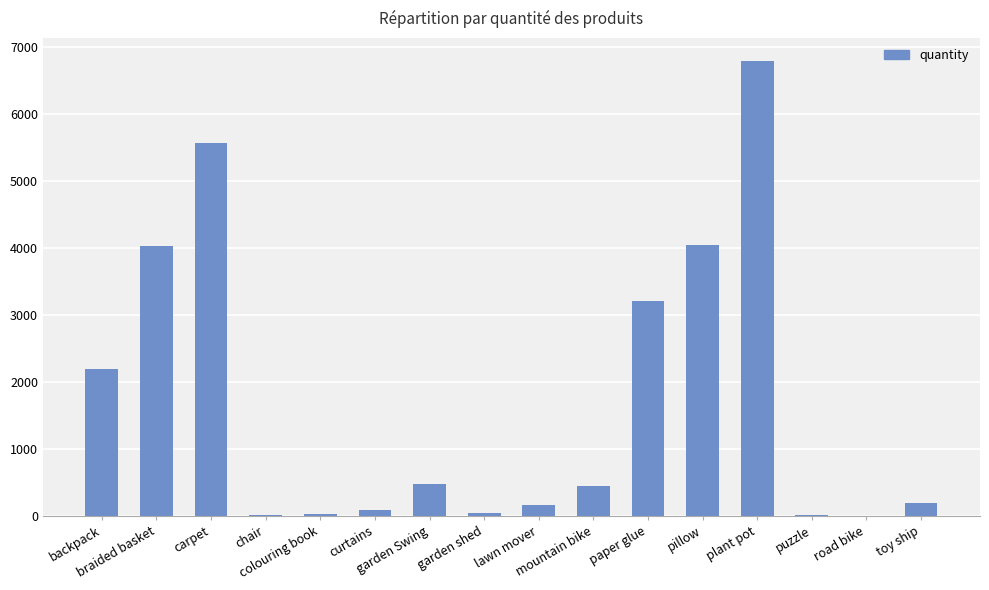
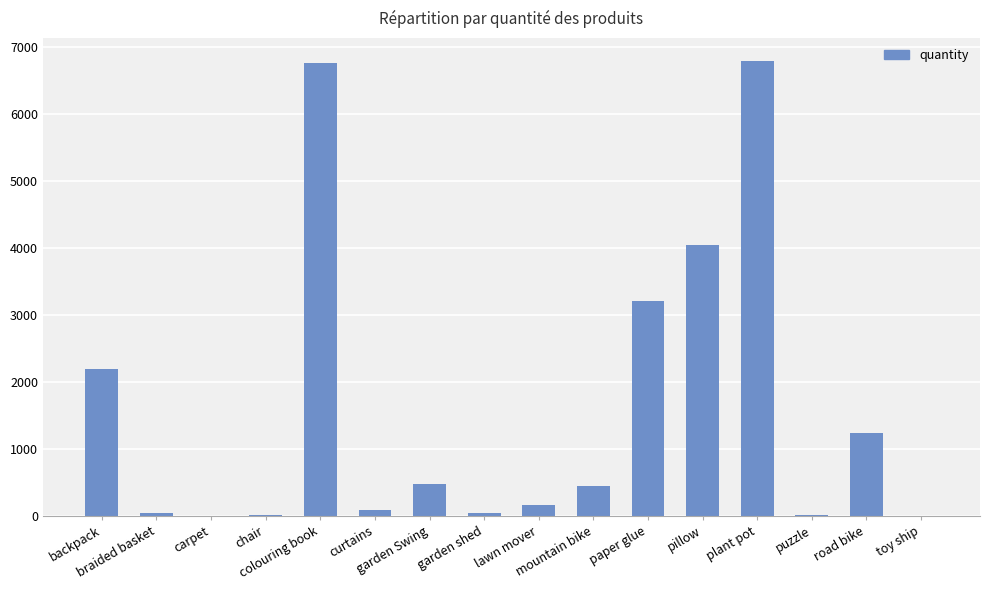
  {
    "backpack": 2200,
-   "braided basket": 4000,
-   "carpet": 5600,
-   "colouring book": 0,
+   "braided basket": 0,
+   "carpet": 0,
+   "colouring book": 6800,
    "curtains": 100,
    "garden Swing": 500,
    "garden shed": 0,
    "lawn mover": 200,
    "mountain bike": 500,
    "paper glue": 3200,
    "pillow": 4000,
    "plant pot": 6800,
-   "road bike": 0,
-   "toy ship": 200
+   "road bike": 1200,
+   "toy ship": 0
  }
